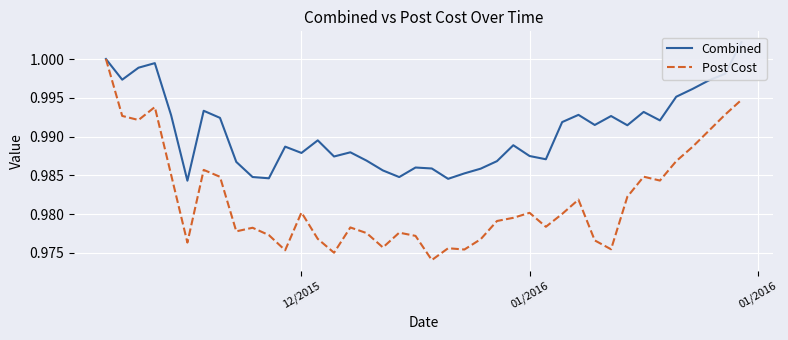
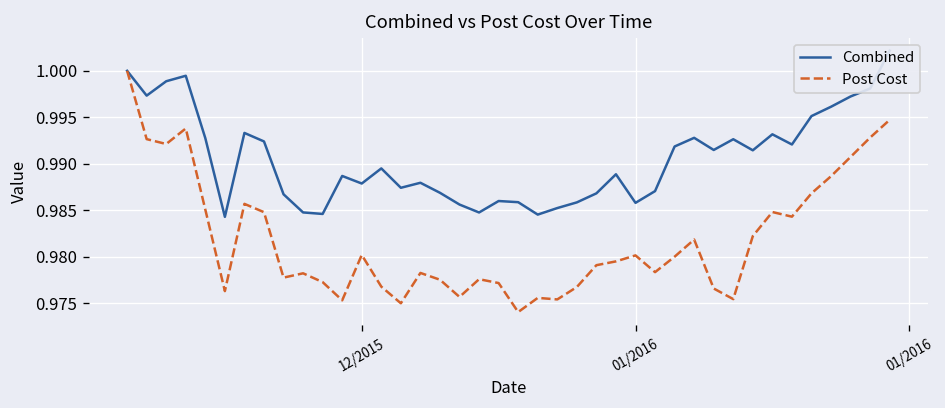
  {
    "Combined": {
      "12/2015": 0.988,
-     "01/2016": 0.987
+     "01/2016": 0.986
    },
    "Post Cost": {
      "12/2015": 0.980,
      "01/2016": 0.980
    }
  }
